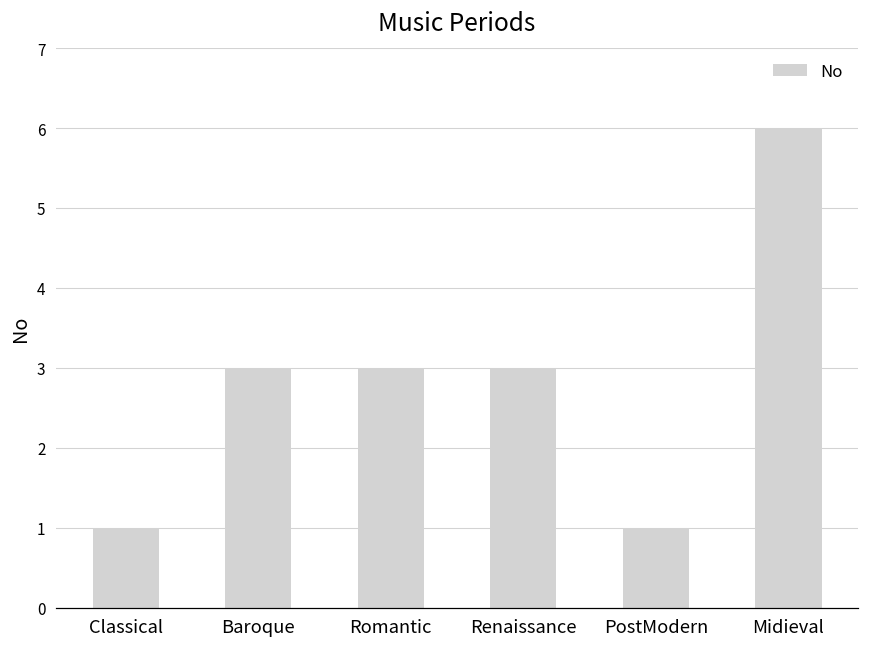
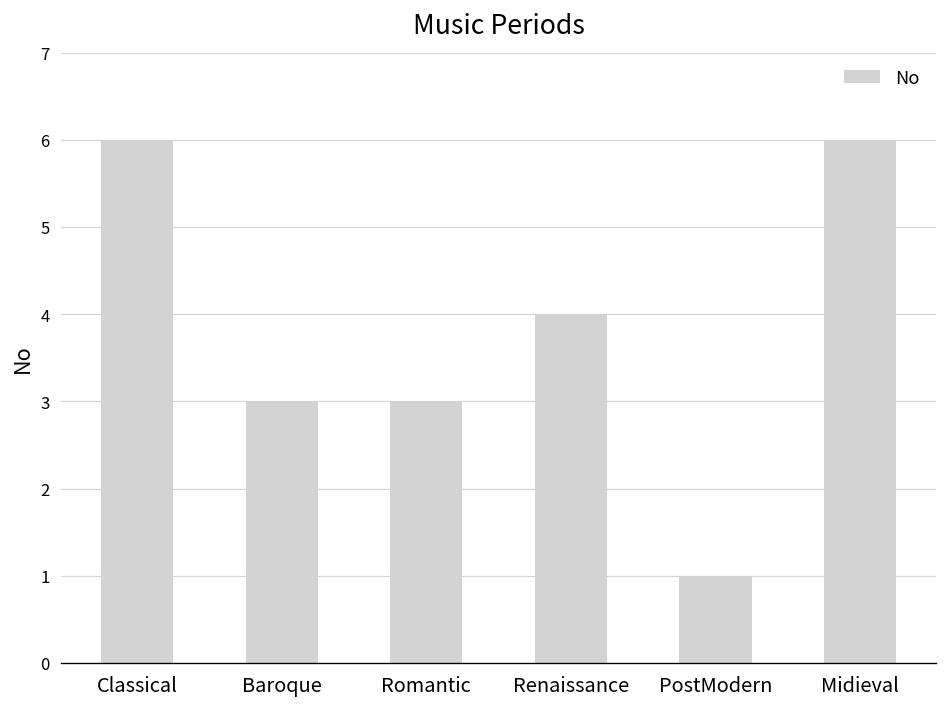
  {
-   "Classical": 1,
+   "Classical": 6,
    "Baroque": 3,
    "Romantic": 3,
-   "Renaissance": 3,
+   "Renaissance": 4,
    "PostModern": 1,
    "Midieval": 6
  }
